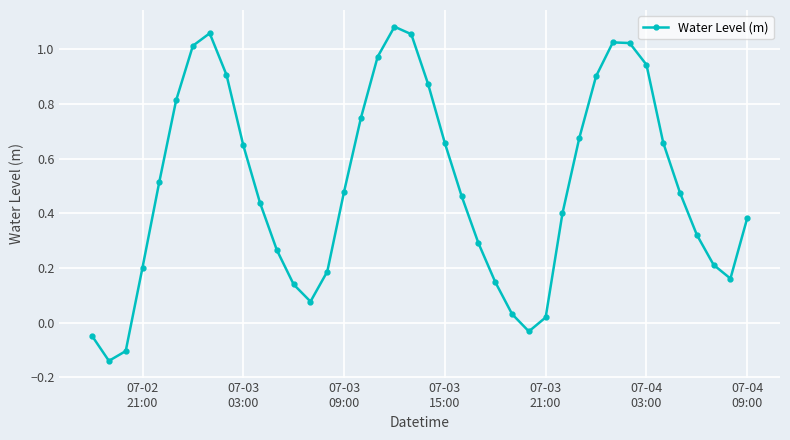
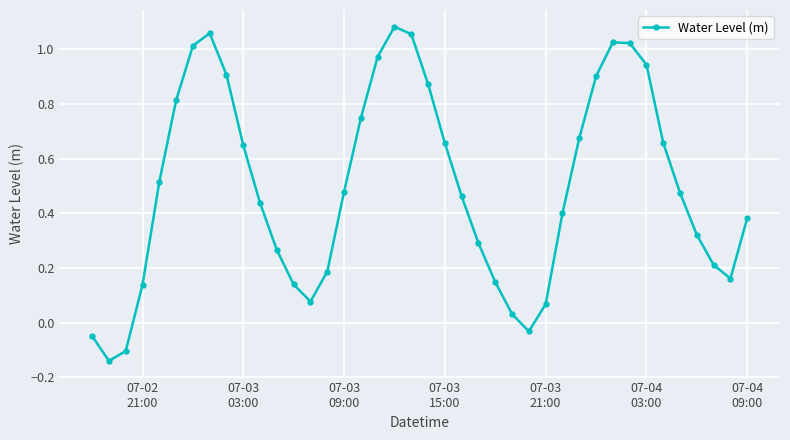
  {
-   "07-02 21:00": 0.20,
+   "07-02 21:00": 0.14,
    "07-03 03:00": 0.65,
    "07-03 09:00": 0.48,
    "07-03 15:00": 0.66,
-   "07-03 21:00": 0.02,
+   "07-03 21:00": 0.07,
    "07-04 03:00": 0.94,
    "07-04 09:00": 0.38
  }
